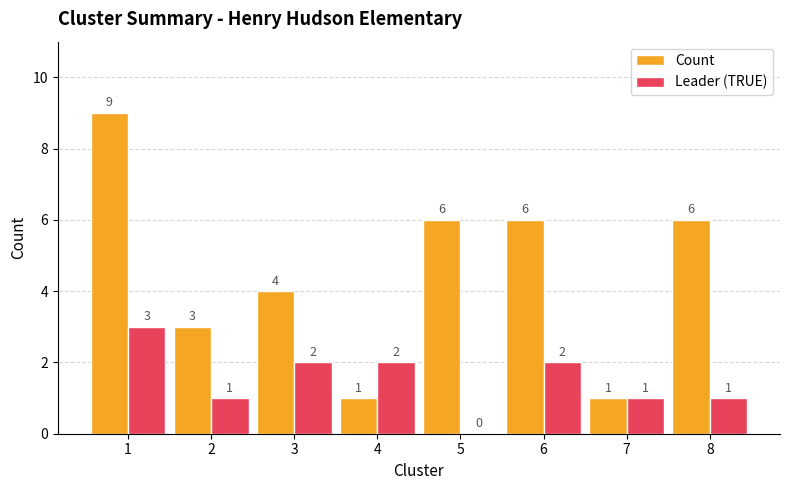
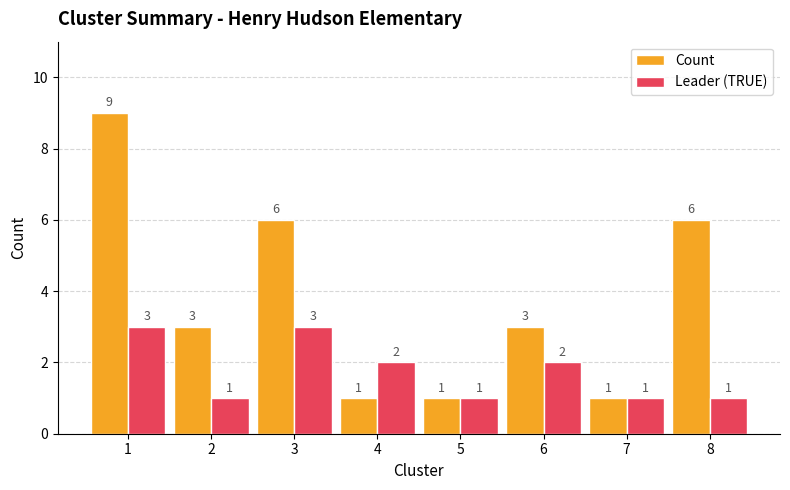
  {
    "Count": {
      "1": 9,
      "2": 3,
-     "3": 4,
+     "3": 6,
      "4": 1,
-     "5": 6,
-     "6": 6,
+     "5": 1,
+     "6": 3,
      "7": 1,
      "8": 6
    },
    "Leader (TRUE)": {
      "1": 3,
      "2": 1,
-     "3": 2,
+     "3": 3,
      "4": 2,
-     "5": 0,
+     "5": 1,
      "6": 2,
      "7": 1,
      "8": 1
    }
  }
